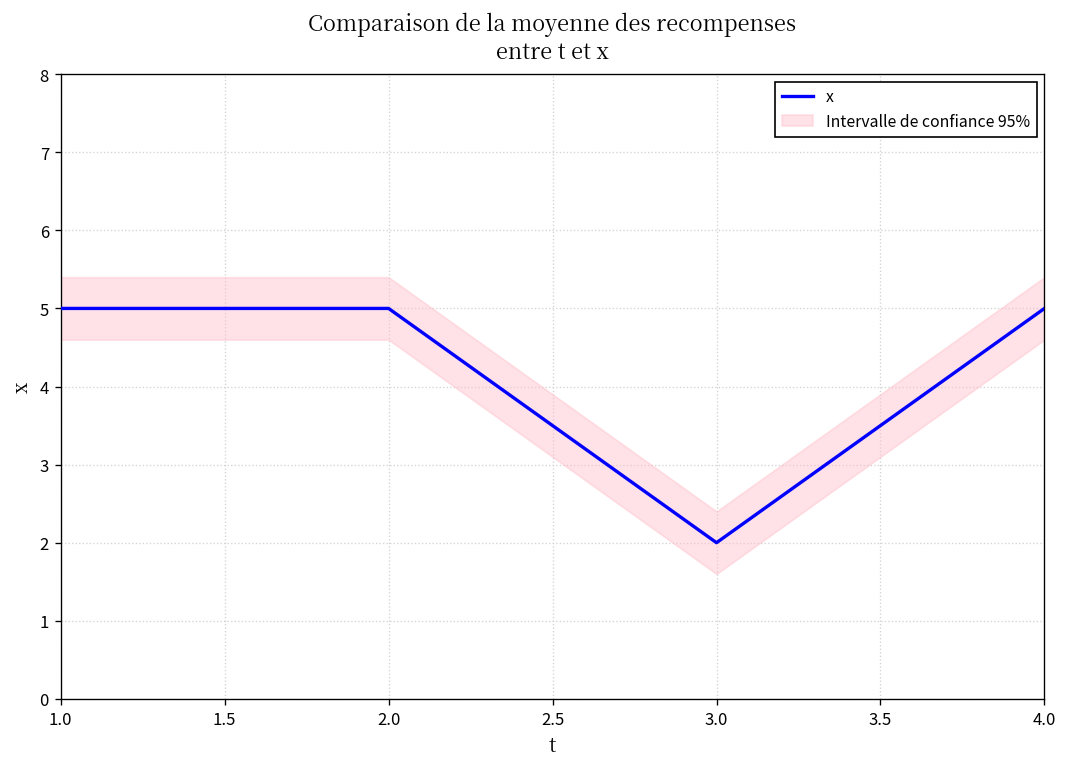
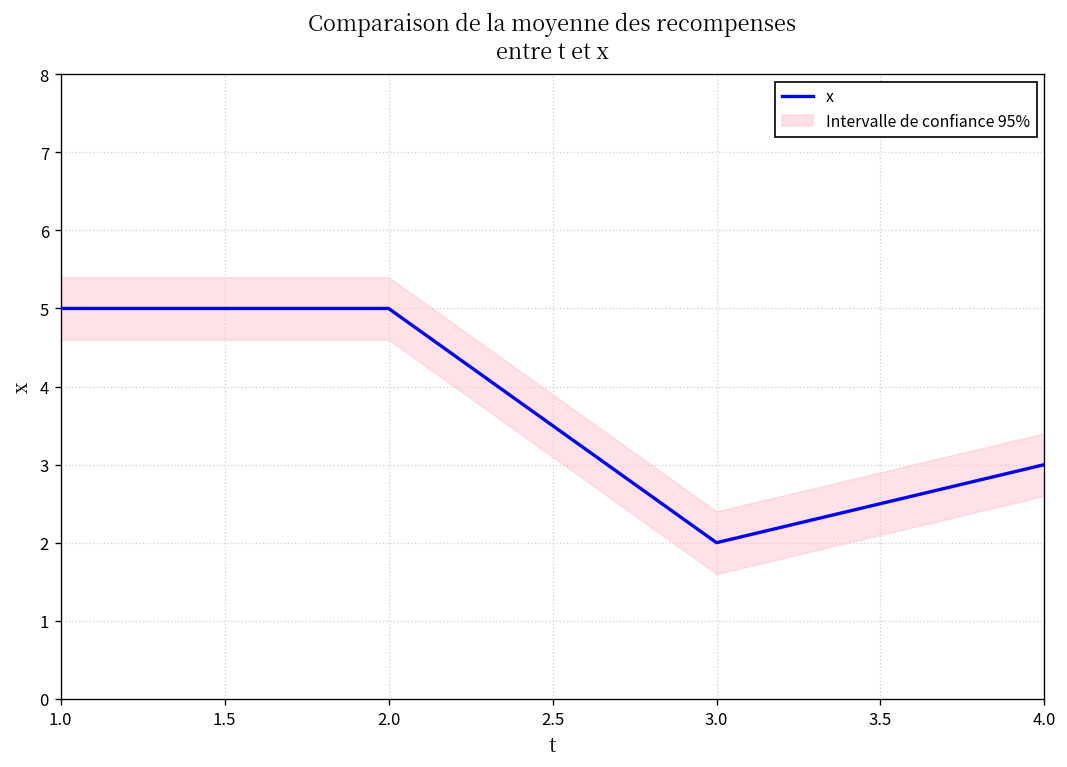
  {
    "x": {
      "1.0": 5,
      "2.0": 5,
      "3.0": 2,
-     "4.0": 5
+     "4.0": 3
    }
  }
